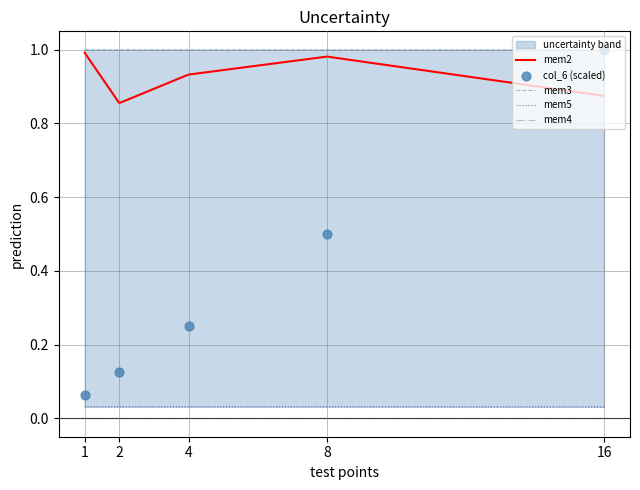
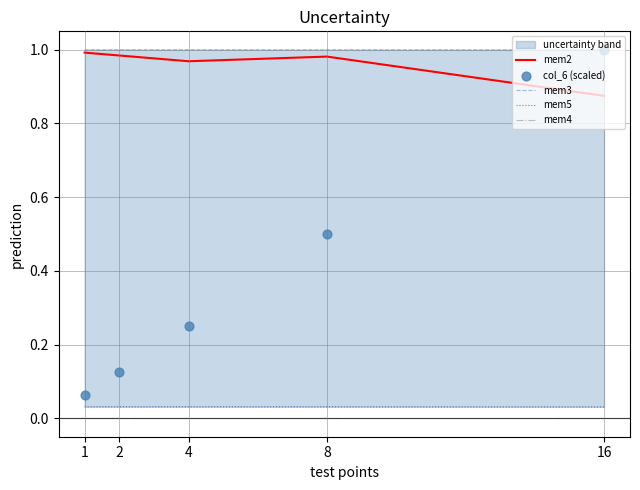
  {
    "mem2": {
      "1": 0.99,
-     "2": 0.86,
-     "4": 0.93,
+     "2": 0.98,
+     "4": 0.97,
      "8": 0.98
    },
    "mem4": {
      "1": 0.00,
      "2": 0.00,
      "4": 0.00,
      "8": 0.00,
      "16": 0.00
    }
  }
